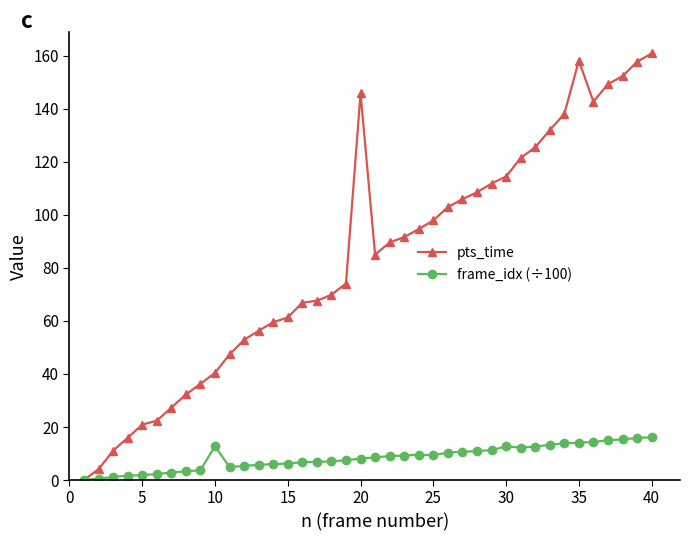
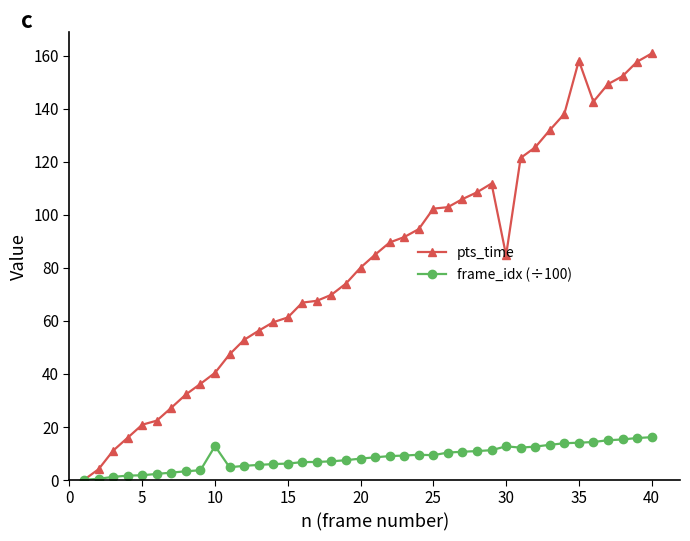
  {
    "pts_time": {
      "5": 21,
      "10": 40,
      "15": 61,
-     "20": 146,
-     "25": 98,
-     "30": 114,
+     "20": 80,
+     "25": 102,
+     "30": 85,
      "35": 158,
      "40": 161
    },
    "frame_idx (÷100)": {
      "5": 2,
      "10": 13,
      "15": 6,
      "20": 8,
      "25": 9,
      "30": 13,
      "35": 14,
      "40": 16
    }
  }
